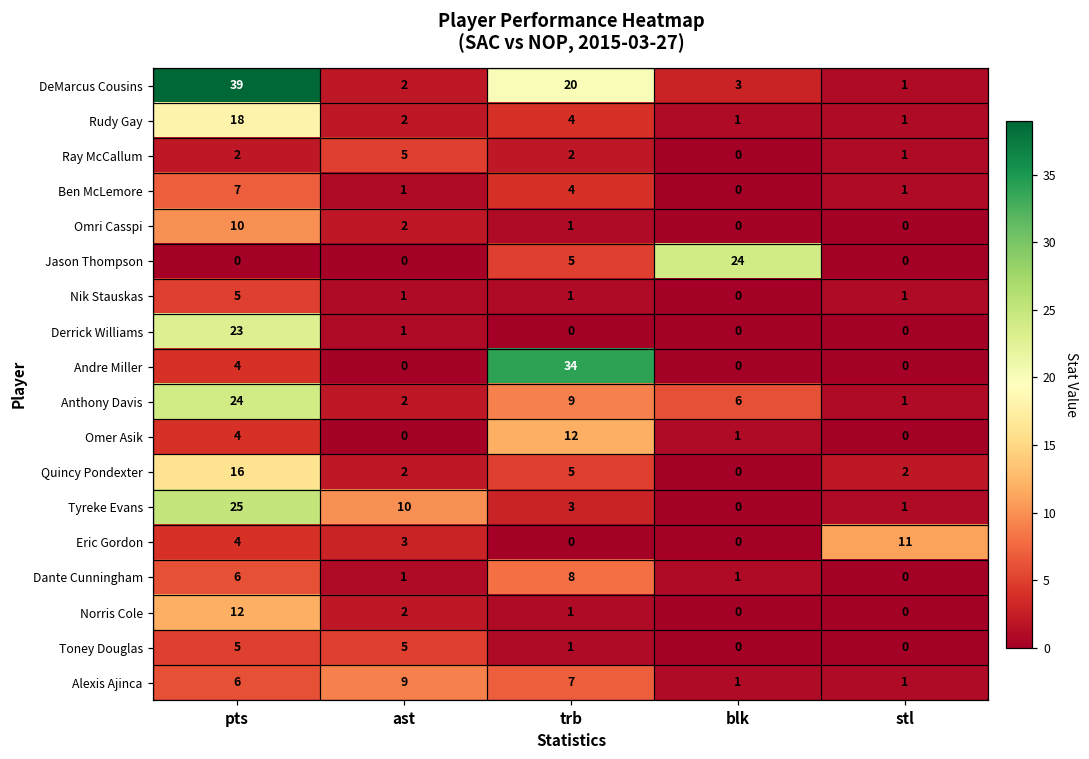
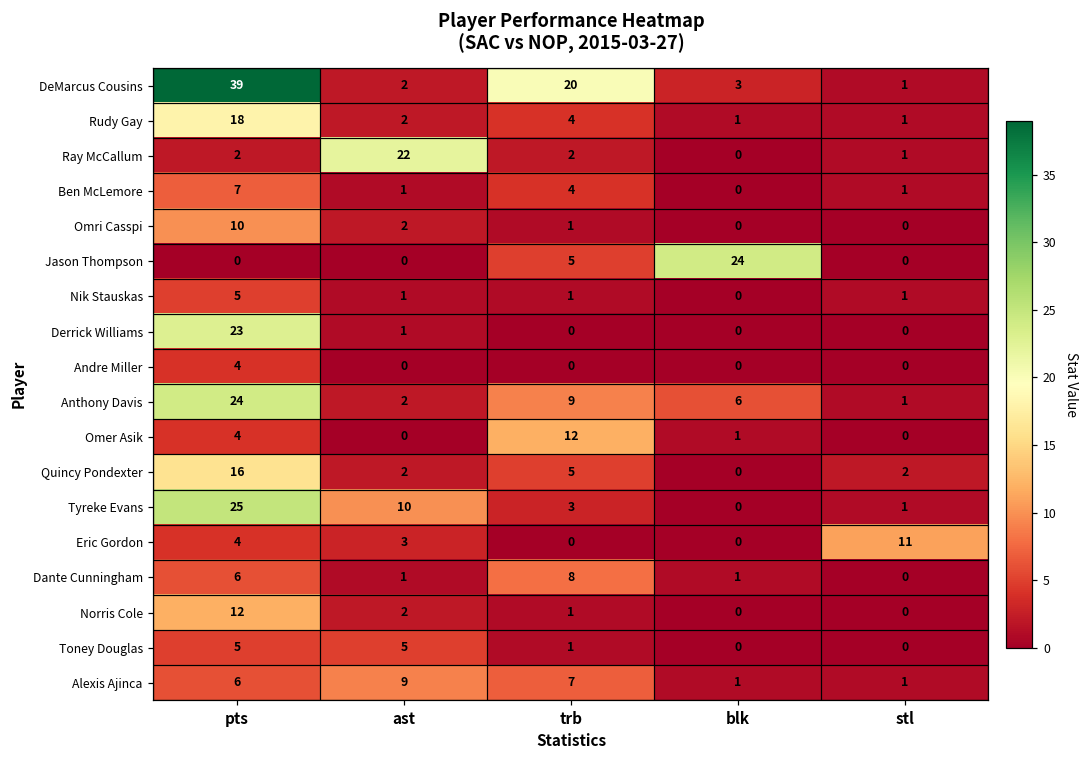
  {
    "DeMarcus Cousins": {
      "pts": 39,
      "ast": 2,
      "trb": 20,
      "blk": 3,
      "stl": 1
    },
    "Rudy Gay": {
      "pts": 18,
      "ast": 2,
      "trb": 4,
      "blk": 1,
      "stl": 1
    },
    "Ray McCallum": {
      "pts": 2,
-     "ast": 5,
+     "ast": 22,
      "trb": 2,
      "blk": 0,
      "stl": 1
    },
    "Ben McLemore": {
      "pts": 7,
      "ast": 1,
      "trb": 4,
      "blk": 0,
      "stl": 1
    },
    "Omri Casspi": {
      "pts": 10,
      "ast": 2,
      "trb": 1,
      "blk": 0,
      "stl": 0
    },
    "Jason Thompson": {
      "pts": 0,
      "ast": 0,
      "trb": 5,
      "blk": 24,
      "stl": 0
    },
    "Nik Stauskas": {
      "pts": 5,
      "ast": 1,
      "trb": 1,
      "blk": 0,
      "stl": 1
    },
    "Derrick Williams": {
      "pts": 23,
      "ast": 1,
      "trb": 0,
      "blk": 0,
      "stl": 0
    },
    "Andre Miller": {
      "pts": 4,
      "ast": 0,
-     "trb": 34,
+     "trb": 0,
      "blk": 0,
      "stl": 0
    },
    "Anthony Davis": {
      "pts": 24,
      "ast": 2,
      "trb": 9,
      "blk": 6,
      "stl": 1
    },
    "Omer Asik": {
      "pts": 4,
      "ast": 0,
      "trb": 12,
      "blk": 1,
      "stl": 0
    },
    "Quincy Pondexter": {
      "pts": 16,
      "ast": 2,
      "trb": 5,
      "blk": 0,
      "stl": 2
    },
    "Tyreke Evans": {
      "pts": 25,
      "ast": 10,
      "trb": 3,
      "blk": 0,
      "stl": 1
    },
    "Eric Gordon": {
      "pts": 4,
      "ast": 3,
      "trb": 0,
      "blk": 0,
      "stl": 11
    },
    "Dante Cunningham": {
      "pts": 6,
      "ast": 1,
      "trb": 8,
      "blk": 1,
      "stl": 0
    },
    "Norris Cole": {
      "pts": 12,
      "ast": 2,
      "trb": 1,
      "blk": 0,
      "stl": 0
    },
    "Toney Douglas": {
      "pts": 5,
      "ast": 5,
      "trb": 1,
      "blk": 0,
      "stl": 0
    },
    "Alexis Ajinca": {
      "pts": 6,
      "ast": 9,
      "trb": 7,
      "blk": 1,
      "stl": 1
    }
  }
